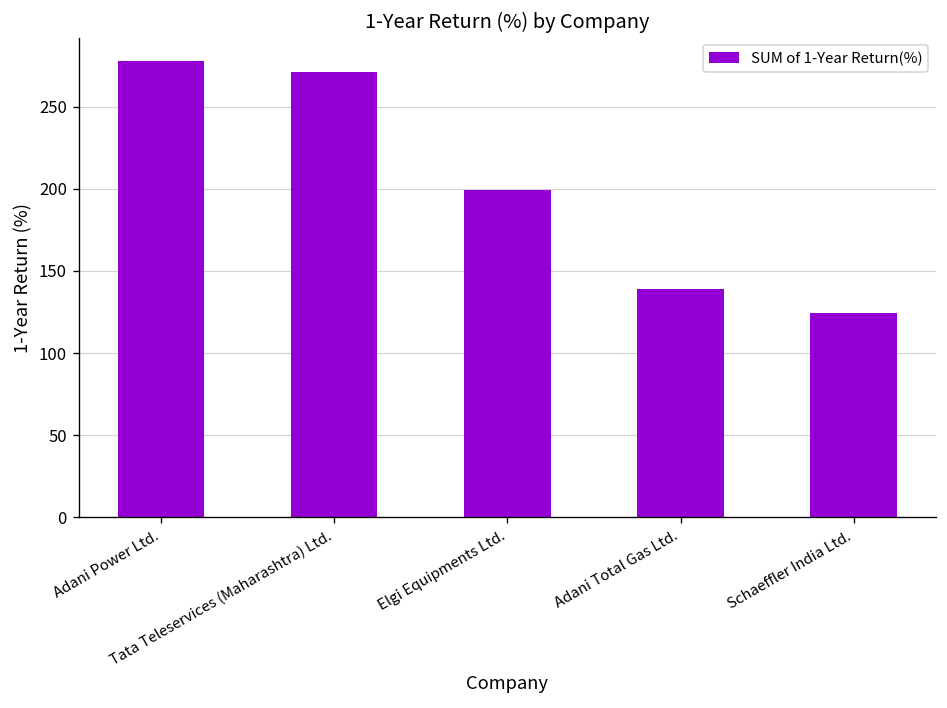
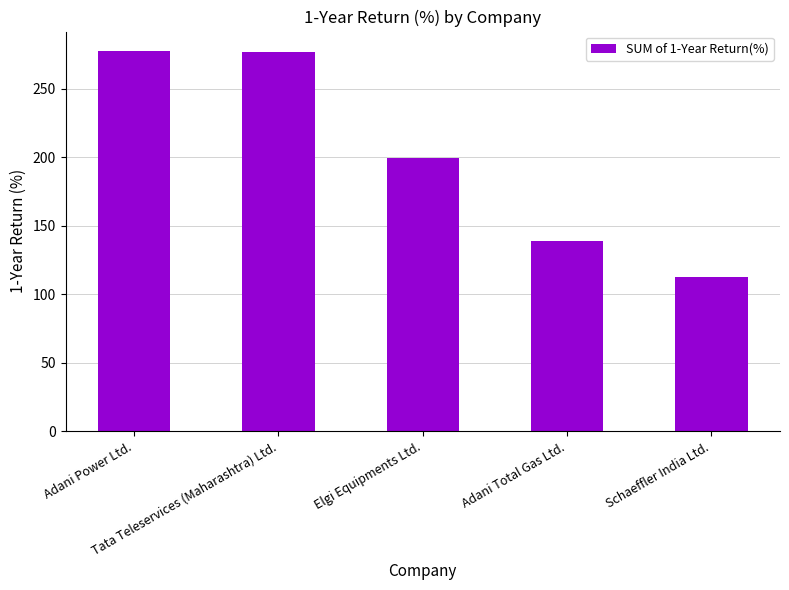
  {
    "Adani Power Ltd.": 278,
-   "Tata Teleservices (Maharashtra) Ltd.": 271,
+   "Tata Teleservices (Maharashtra) Ltd.": 277,
    "Elgi Equipments Ltd.": 199,
    "Adani Total Gas Ltd.": 139,
-   "Schaeffler India Ltd.": 124
+   "Schaeffler India Ltd.": 113
  }
